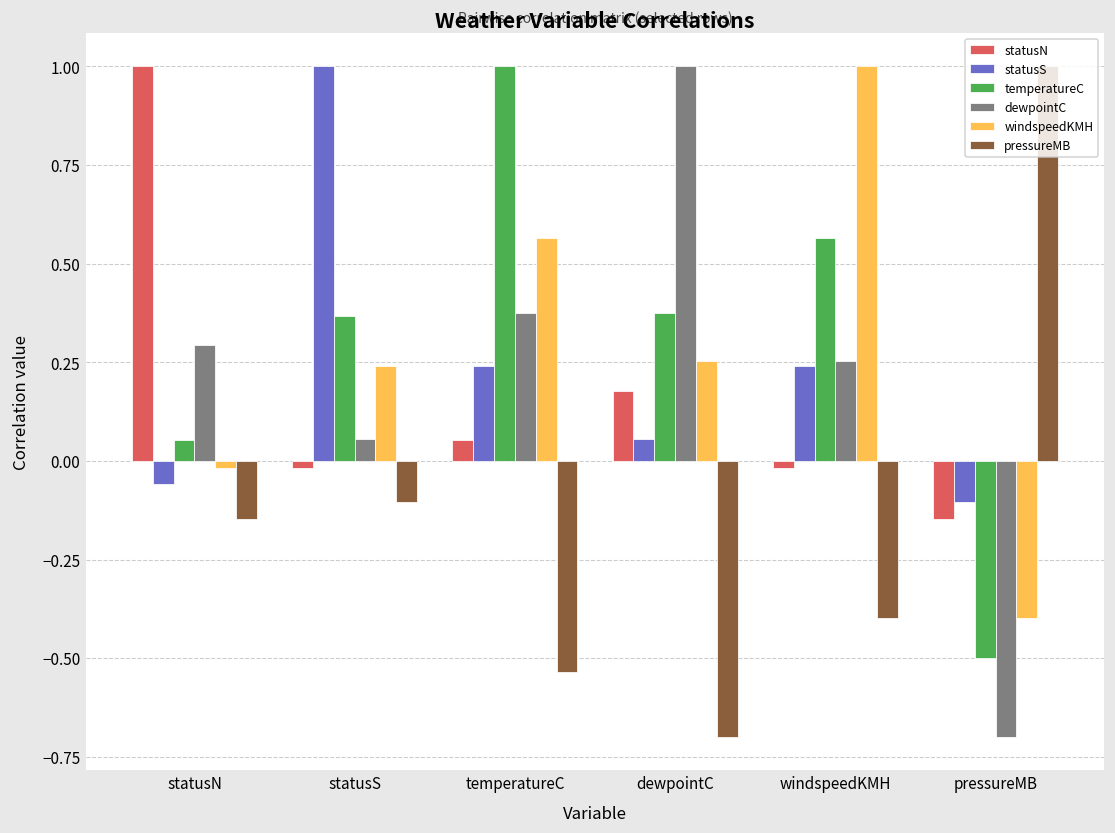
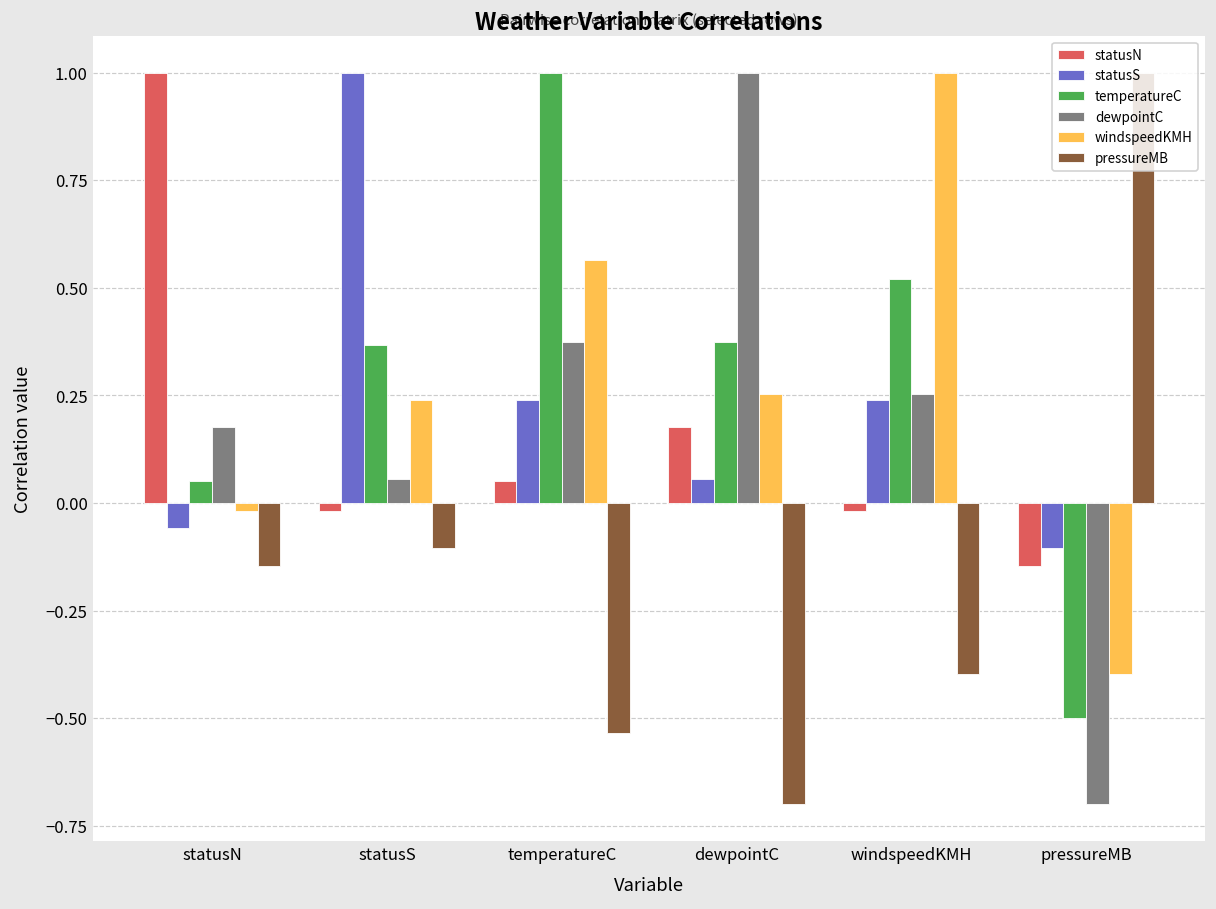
  {
    "statusN": {
      "statusN": 1.00,
      "statusS": -0.02,
      "temperatureC": 0.05,
      "dewpointC": 0.18,
      "windspeedKMH": -0.02,
      "pressureMB": -0.15
    },
    "statusS": {
      "statusN": -0.06,
      "statusS": 1.00,
      "temperatureC": 0.24,
      "dewpointC": 0.06,
      "windspeedKMH": 0.24,
      "pressureMB": -0.10
    },
    "temperatureC": {
      "statusN": 0.05,
      "statusS": 0.37,
      "temperatureC": 1.00,
      "dewpointC": 0.37,
-     "windspeedKMH": 0.56,
+     "windspeedKMH": 0.52,
      "pressureMB": -0.50
    },
    "dewpointC": {
-     "statusN": 0.29,
+     "statusN": 0.18,
      "statusS": 0.06,
      "temperatureC": 0.37,
      "dewpointC": 1.00,
      "windspeedKMH": 0.25,
      "pressureMB": -0.70
    },
    "windspeedKMH": {
      "statusN": -0.02,
      "statusS": 0.24,
      "temperatureC": 0.56,
      "dewpointC": 0.25,
      "windspeedKMH": 1.00,
      "pressureMB": -0.40
    },
    "pressureMB": {
      "statusN": -0.15,
      "statusS": -0.10,
      "temperatureC": -0.53,
      "dewpointC": -0.70,
      "windspeedKMH": -0.40
    }
  }
